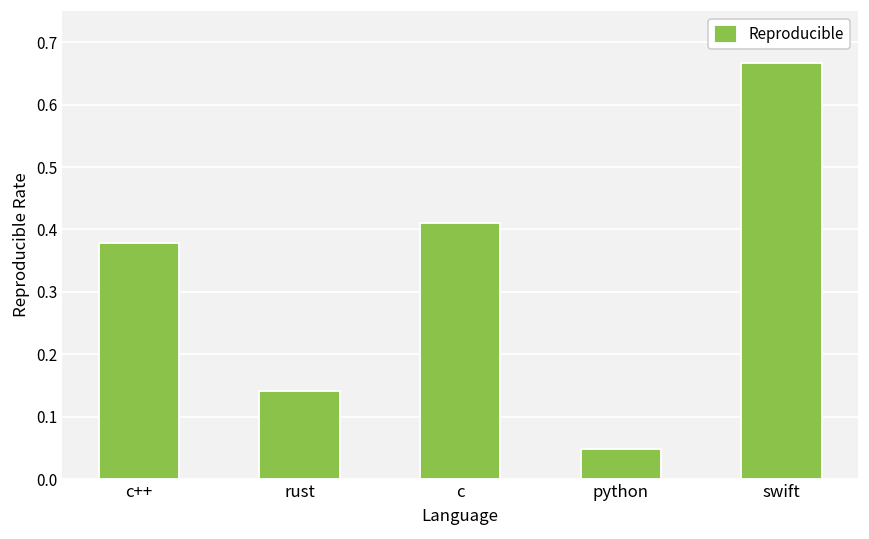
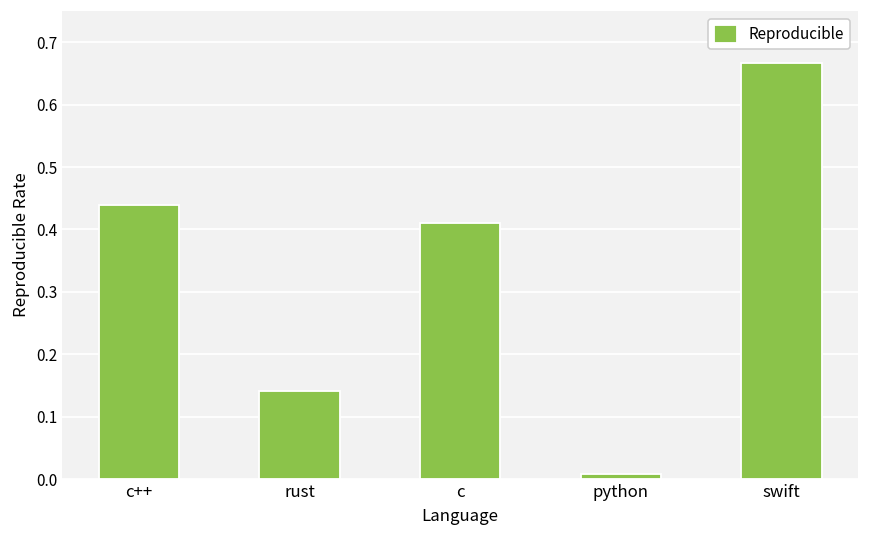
  {
-   "c++": 0.38,
+   "c++": 0.44,
    "rust": 0.14,
    "c": 0.41,
-   "python": 0.05,
+   "python": 0.01,
    "swift": 0.67
  }
